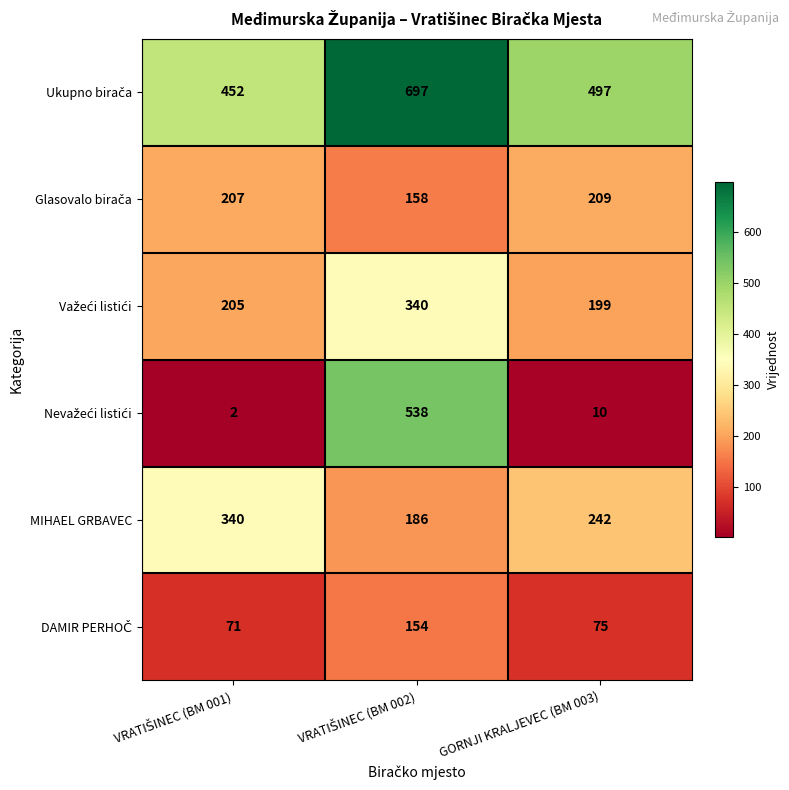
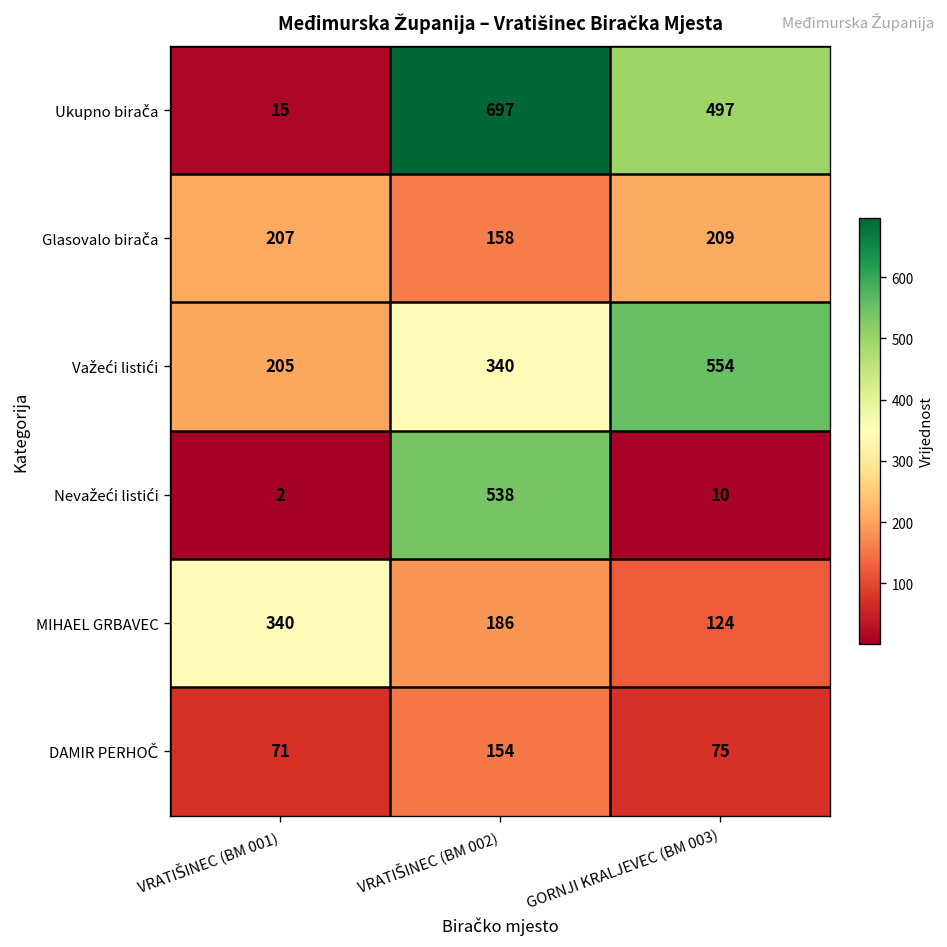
  {
    "Ukupno birača": {
-     "VRATIŠINEC (BM 001)": 452,
+     "VRATIŠINEC (BM 001)": 15,
      "VRATIŠINEC (BM 002)": 697,
      "GORNJI KRALJEVEC (BM 003)": 497
    },
    "Glasovalo birača": {
      "VRATIŠINEC (BM 001)": 207,
      "VRATIŠINEC (BM 002)": 158,
      "GORNJI KRALJEVEC (BM 003)": 209
    },
    "Važeći listići": {
      "VRATIŠINEC (BM 001)": 205,
      "VRATIŠINEC (BM 002)": 340,
-     "GORNJI KRALJEVEC (BM 003)": 199
+     "GORNJI KRALJEVEC (BM 003)": 554
    },
    "Nevažeći listići": {
      "VRATIŠINEC (BM 001)": 2,
      "VRATIŠINEC (BM 002)": 538,
      "GORNJI KRALJEVEC (BM 003)": 10
    },
    "MIHAEL GRBAVEC": {
      "VRATIŠINEC (BM 001)": 340,
      "VRATIŠINEC (BM 002)": 186,
-     "GORNJI KRALJEVEC (BM 003)": 242
+     "GORNJI KRALJEVEC (BM 003)": 124
    },
    "DAMIR PERHOČ": {
      "VRATIŠINEC (BM 001)": 71,
      "VRATIŠINEC (BM 002)": 154,
      "GORNJI KRALJEVEC (BM 003)": 75
    }
  }
